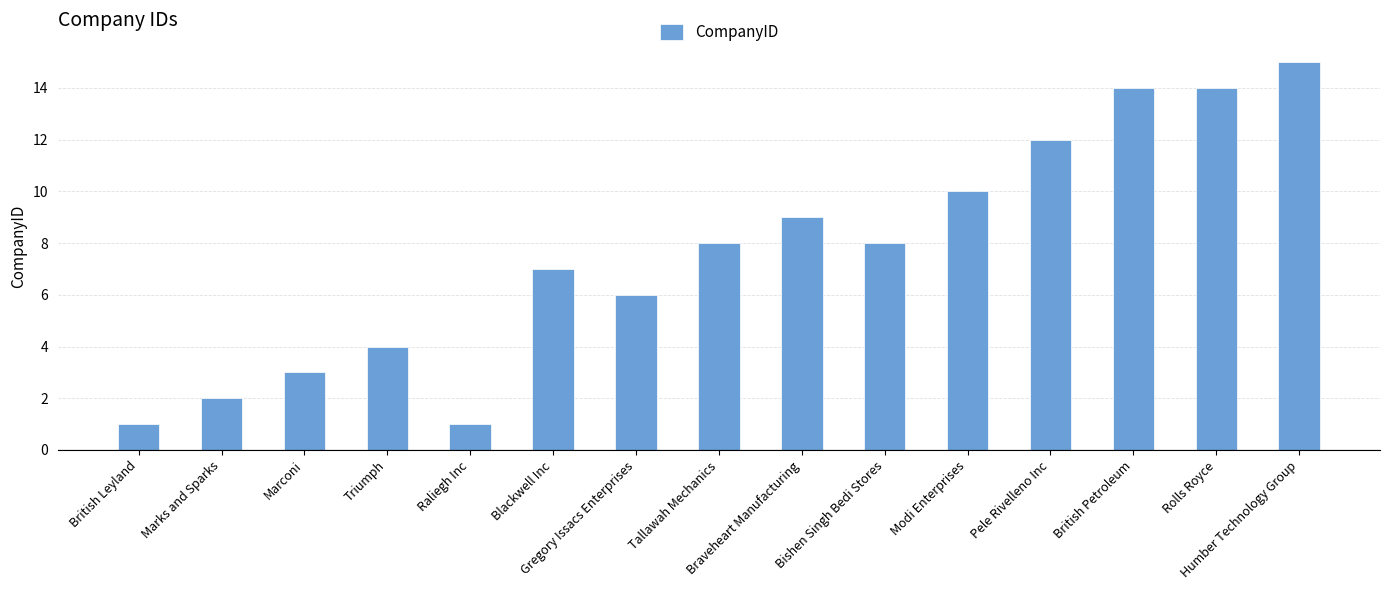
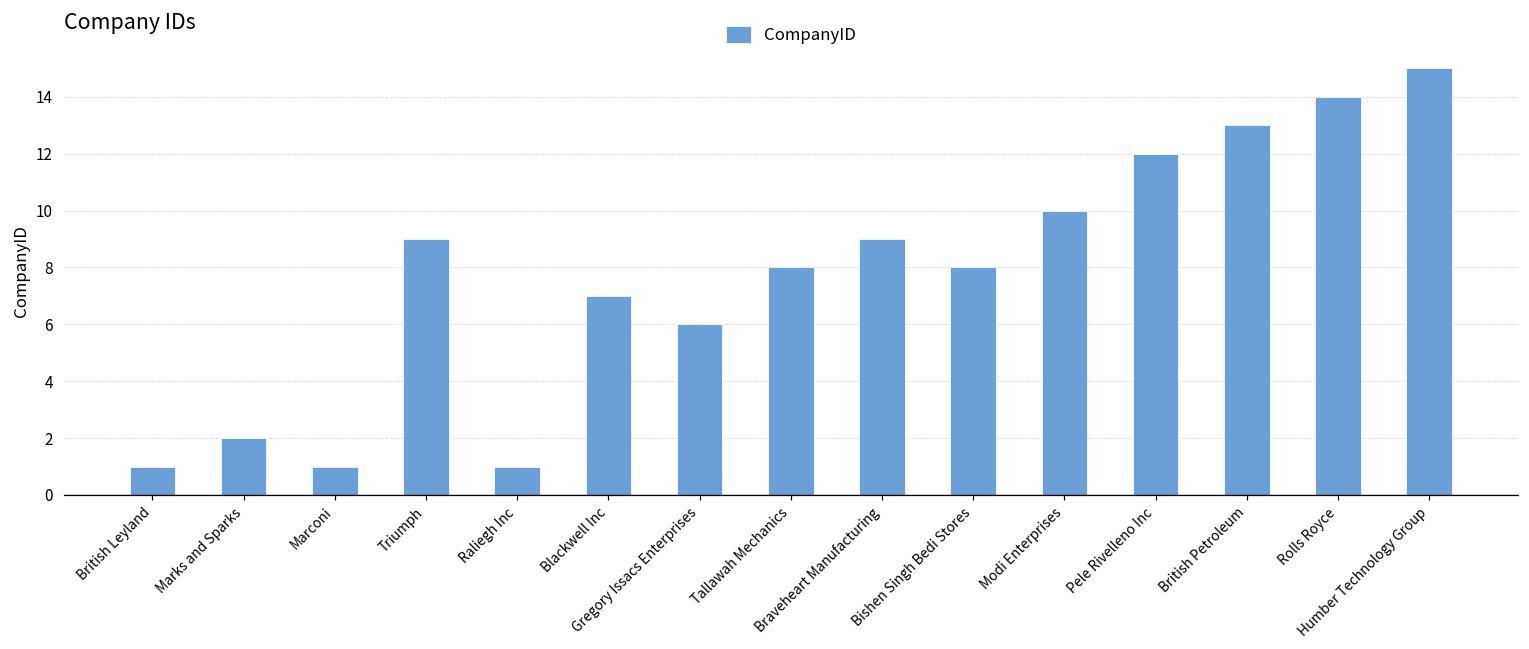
  {
    "British Leyland": 1,
    "Marks and Sparks": 2,
-   "Marconi": 3,
-   "Triumph": 4,
+   "Marconi": 1,
+   "Triumph": 9,
    "Raliegh Inc": 1,
    "Blackwell Inc": 7,
    "Gregory Issacs Enterprises": 6,
    "Tallawah Mechanics": 8,
    "Braveheart Manufacturing": 9,
    "Bishen Singh Bedi Stores": 8,
    "Modi Enterprises": 10,
    "Pele Rivelleno Inc": 12,
-   "British Petroleum": 14,
+   "British Petroleum": 13,
    "Rolls Royce": 14,
    "Humber Technology Group": 15
  }
